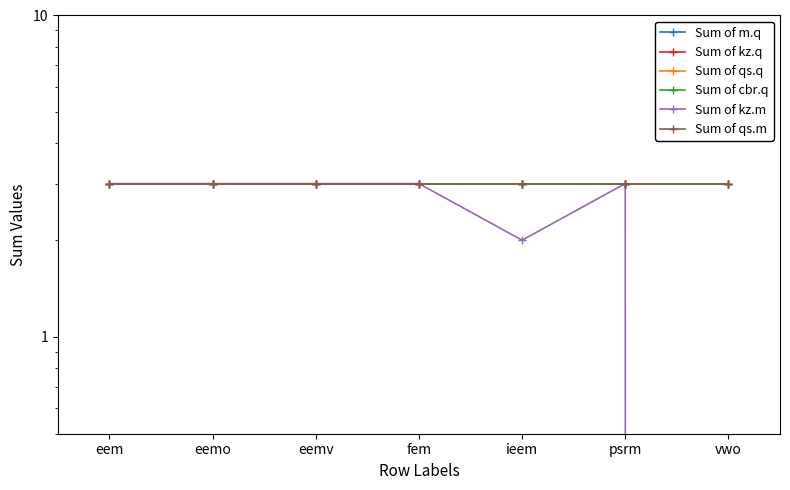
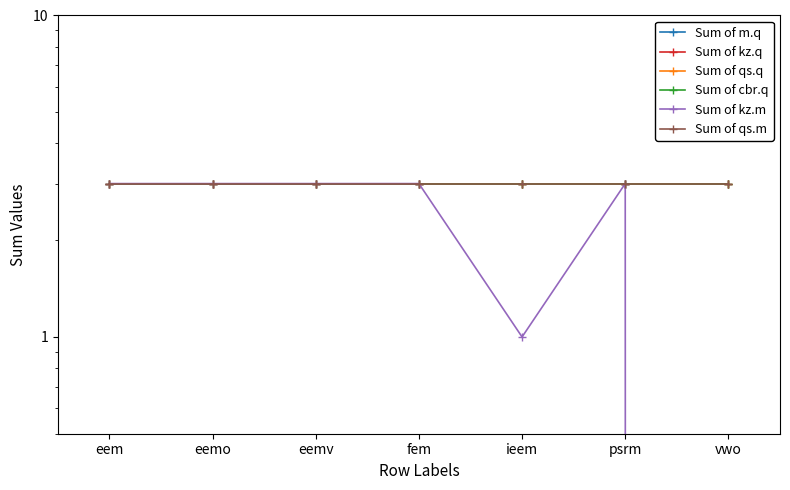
  {
    "Sum of qs.m": {
      "ieem": 3,
      "vwo": 3
    },
    "Sum of kz.m": {
-     "ieem": 2
+     "ieem": 1
    }
  }
